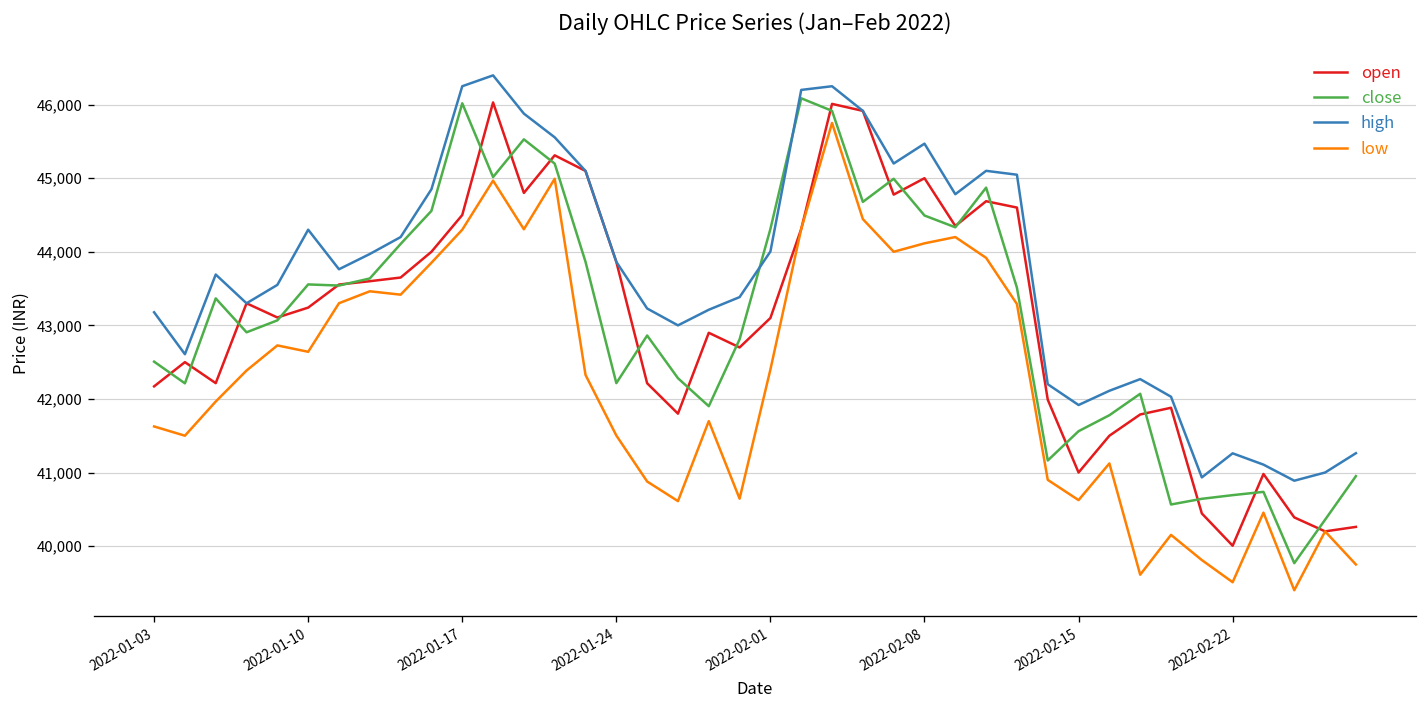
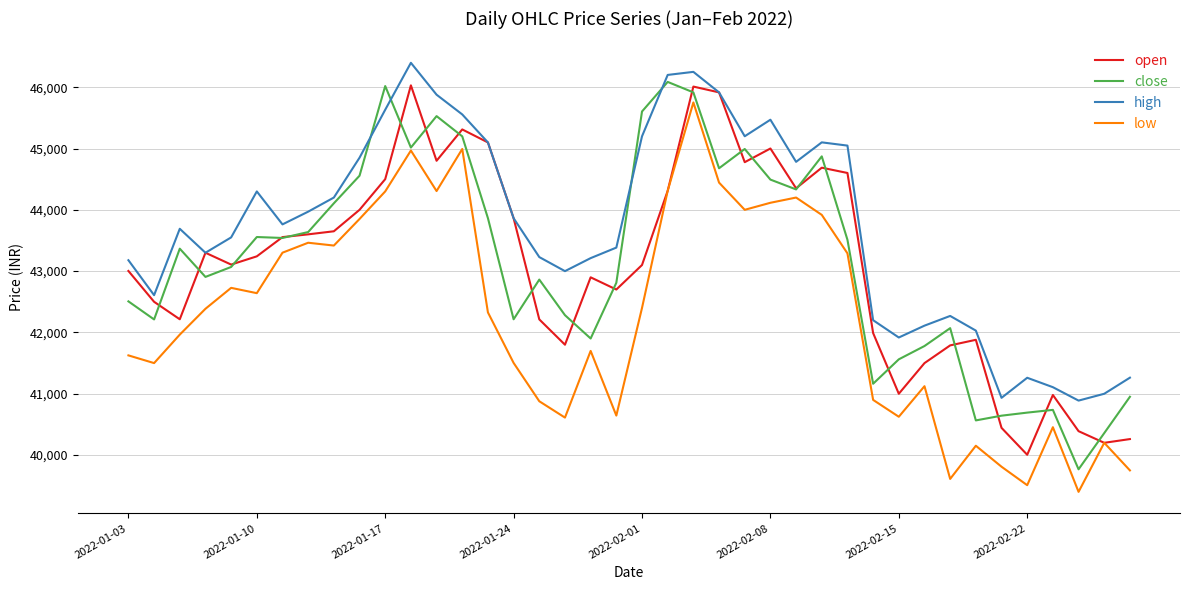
  {
    "open": {
-     "2022-01-03": "42,200",
+     "2022-01-03": "43,000",
      "2022-01-10": "43,200",
      "2022-01-17": "44,500",
      "2022-02-01": "43,100",
      "2022-02-08": "45,000",
      "2022-02-15": "41,000",
      "2022-02-22": "40,000"
    },
    "close": {
      "2022-01-03": "42,500",
      "2022-01-10": "43,600",
      "2022-01-17": "46,000",
      "2022-01-24": "42,200",
-     "2022-02-01": "44,300",
+     "2022-02-01": "45,600",
      "2022-02-08": "44,500",
      "2022-02-15": "41,600",
      "2022-02-22": "40,700"
    },
    "high": {
      "2022-01-03": "43,200",
      "2022-01-10": "44,300",
-     "2022-01-17": "46,300",
-     "2022-02-01": "44,000",
+     "2022-01-17": "45,600",
+     "2022-02-01": "45,200",
      "2022-02-08": "45,500",
      "2022-02-15": "41,900",
      "2022-02-22": "41,300"
    },
    "low": {
      "2022-01-03": "41,600",
      "2022-01-10": "42,600",
      "2022-01-17": "44,300",
      "2022-01-24": "41,500",
      "2022-02-01": "42,400",
      "2022-02-08": "44,100",
      "2022-02-15": "40,600",
      "2022-02-22": "39,500"
    }
  }
